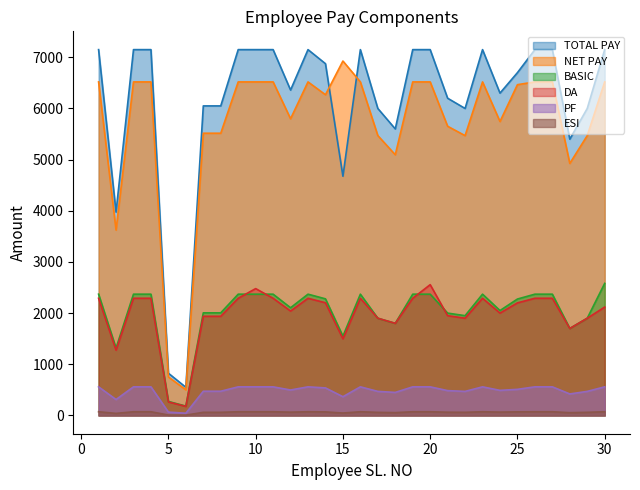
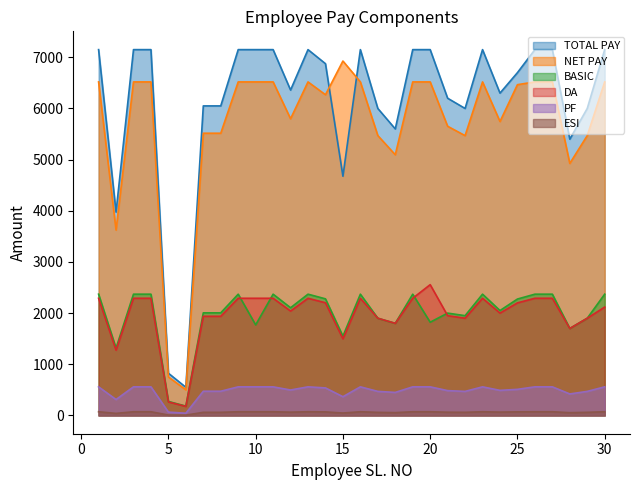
  {
    "TOTAL PAY": {
      "5": 800,
      "10": 7200,
      "15": 4700,
      "20": 7200,
      "25": 6700
    },
    "NET PAY": {
      "5": 800,
      "10": 6500,
      "15": 6900,
      "20": 6500,
      "25": 6500
    },
    "BASIC": {
-     "10": 2400,
+     "10": 1800,
      "15": 1500,
-     "20": 2400,
+     "20": 1800,
      "25": 2300,
-     "30": 2600
+     "30": 2400
    },
    "DA": {
-     "10": 2500,
+     "10": 2300,
      "15": 1500,
      "20": 2600,
      "25": 2200,
      "30": 2100
    },
    "PF": {
      "5": 100,
      "10": 600,
      "15": 400,
      "20": 600,
      "25": 500,
      "30": 600
    },
    "ESI": {
      "5": 0,
      "10": 100,
      "15": 0,
      "20": 100,
      "25": 100,
      "30": 100
    }
  }
